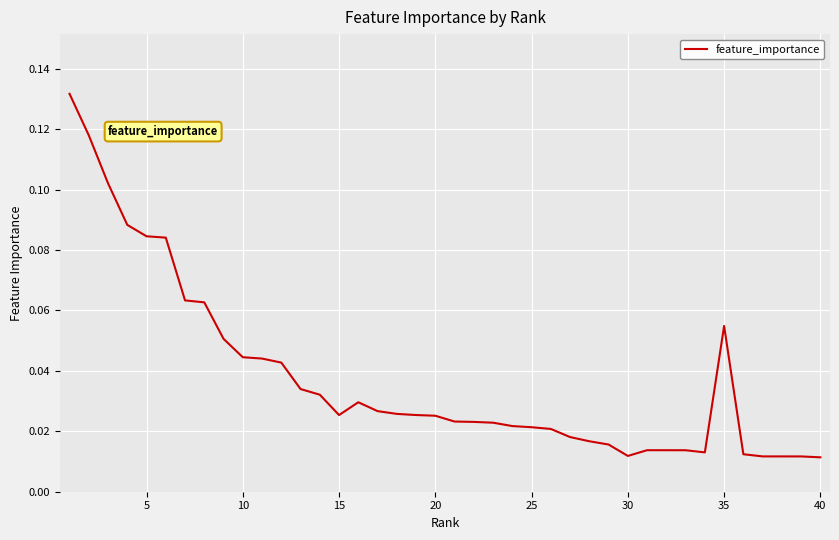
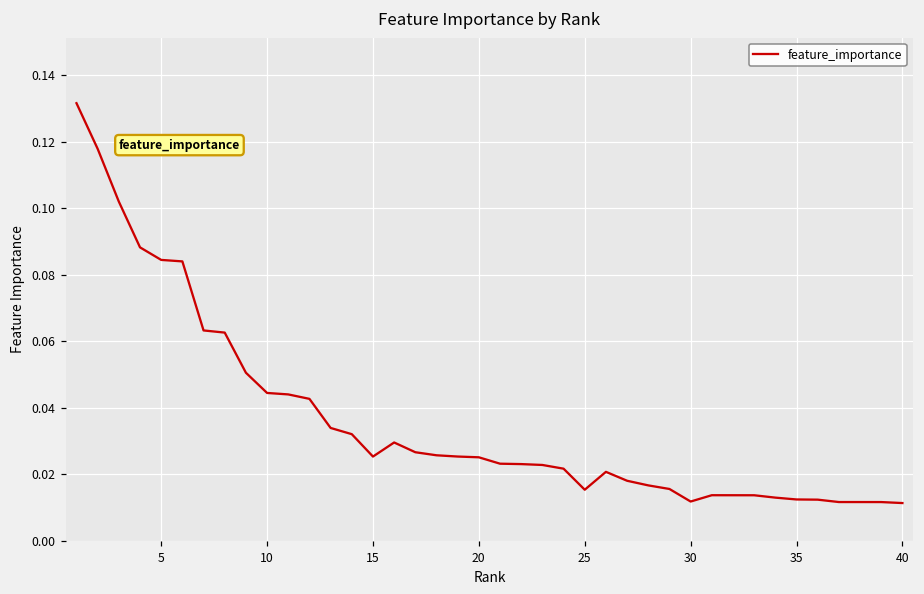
  {
    "5": 0.085,
    "10": 0.045,
    "15": 0.025,
    "20": 0.025,
-   "25": 0.021,
+   "25": 0.015,
    "30": 0.012,
-   "35": 0.055,
+   "35": 0.012,
    "40": 0.011
  }
